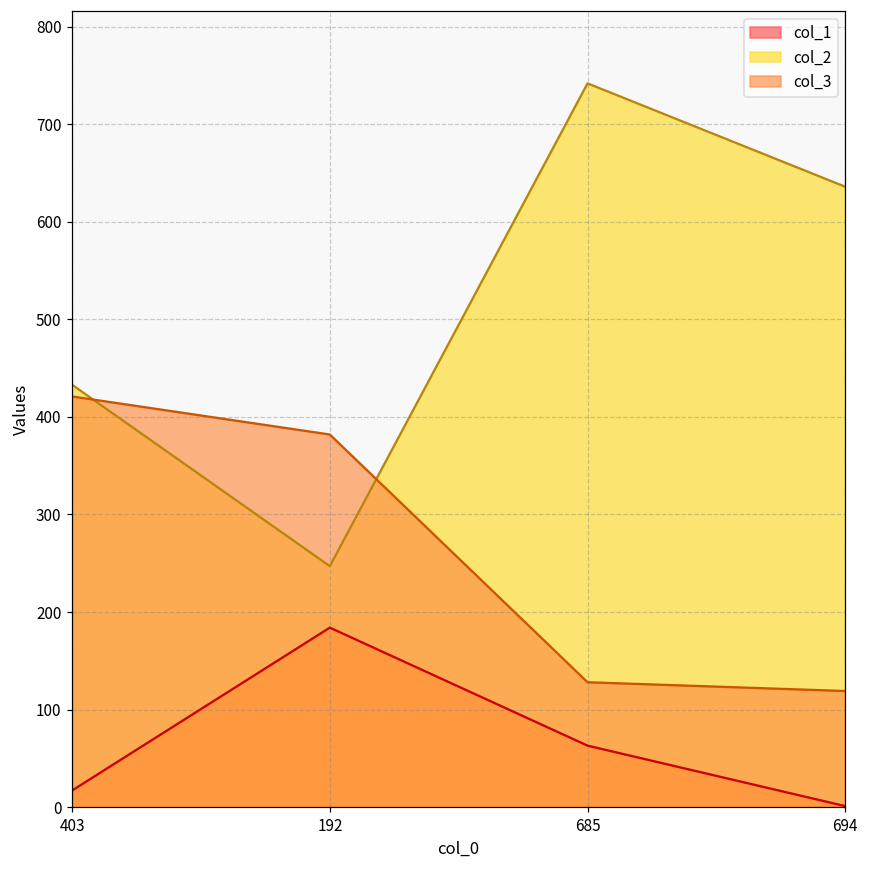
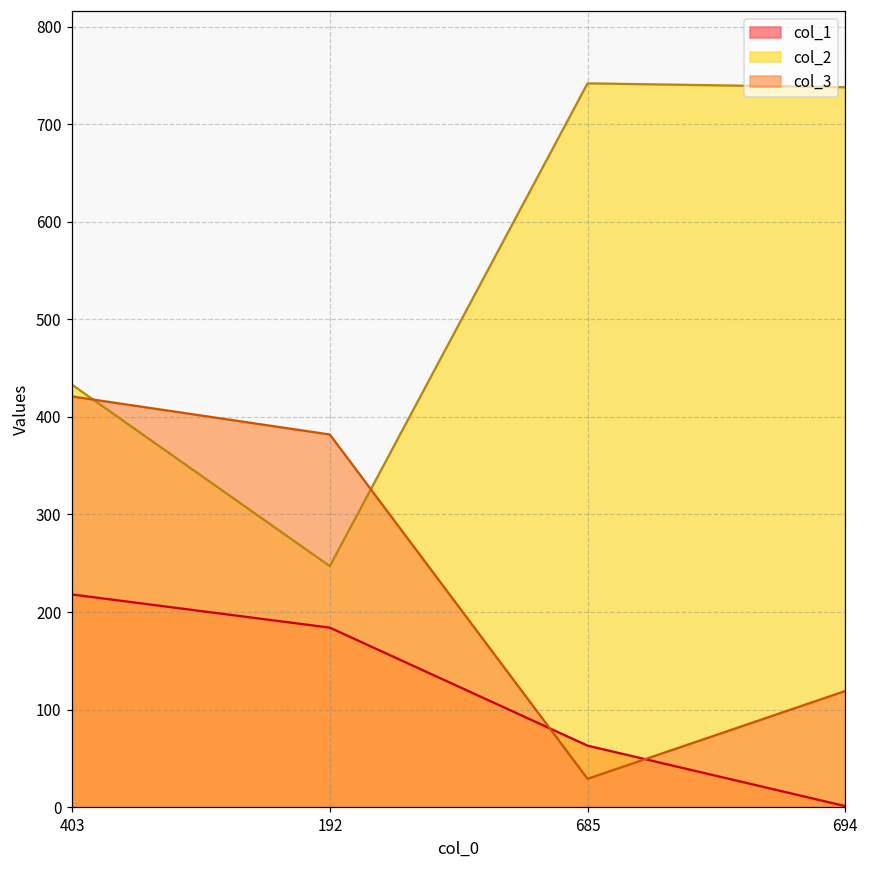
  {
    "col_1": {
-     "403": 20,
+     "403": 220,
      "192": 180,
      "685": 60,
      "694": 0
    },
    "col_2": {
      "403": 430,
      "192": 250,
      "685": 740,
-     "694": 640
+     "694": 740
    },
    "col_3": {
      "403": 420,
      "192": 380,
-     "685": 130,
+     "685": 30,
      "694": 120
    }
  }
